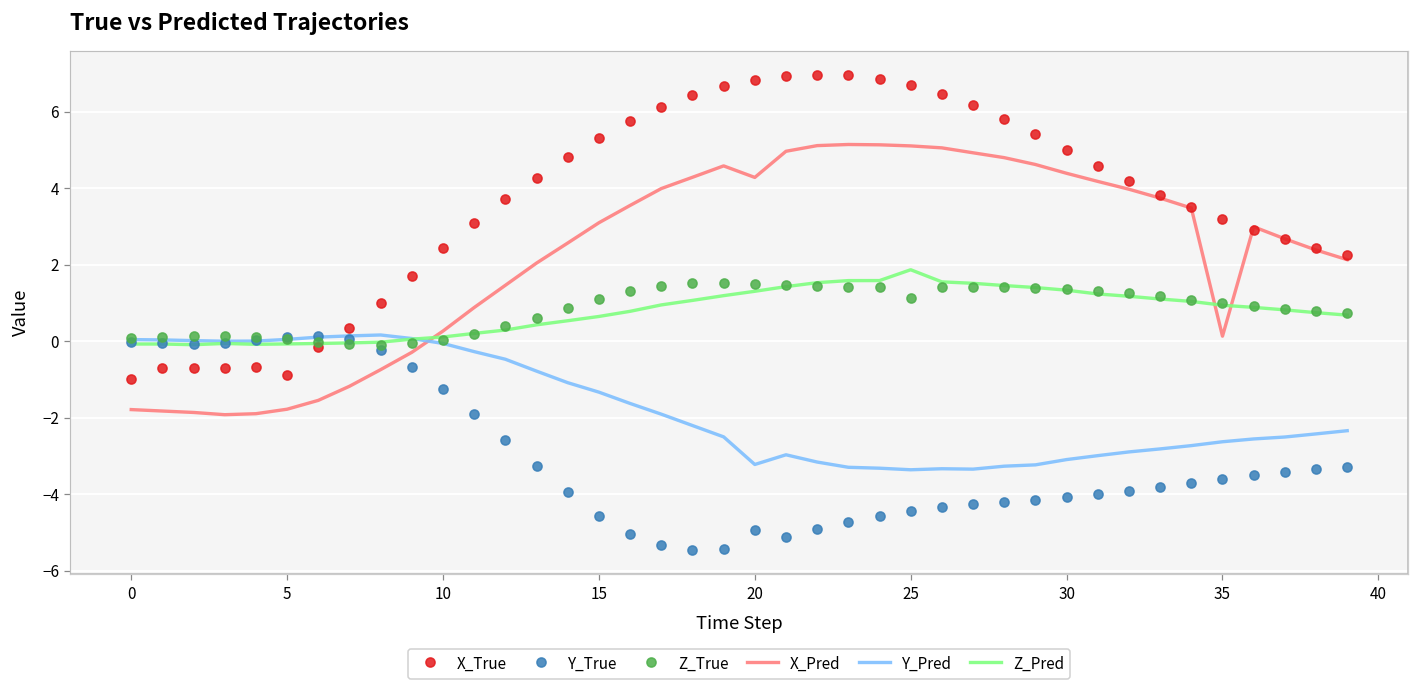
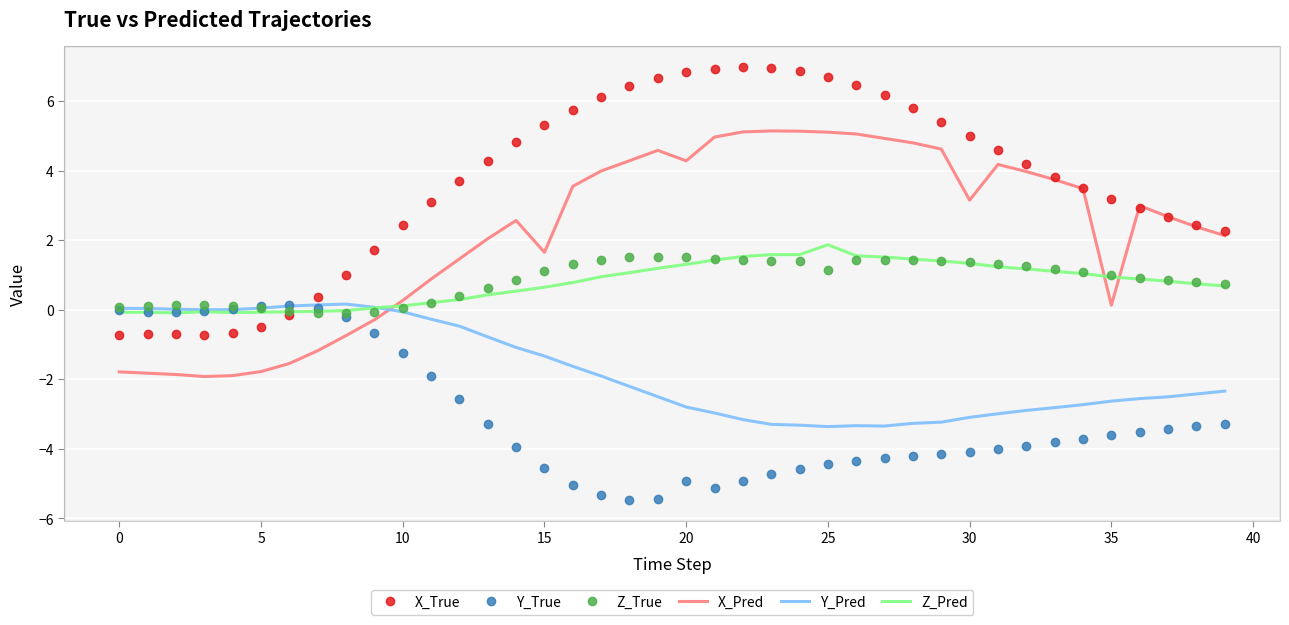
  {
    "X_True": {
-     "0": -1.0,
-     "5": -0.9,
+     "0": -0.7,
+     "5": -0.5,
      "10": 2.4,
      "15": 5.3,
      "20": 6.8,
      "25": 6.7,
      "30": 5.0,
      "35": 3.2
    },
    "Y_True": {
      "10": -1.3,
      "15": -4.6,
      "20": -4.9,
      "25": -4.4,
      "30": -4.1,
      "35": -3.6
    },
    "Z_True": {
      "15": 1.1,
      "20": 1.5,
      "25": 1.1
    },
    "X_Pred": {
      "0": -1.8,
      "5": -1.8,
      "10": 0.3,
-     "15": 3.1,
+     "15": 1.6,
      "20": 4.3,
      "25": 5.1,
-     "30": 4.4,
+     "30": 3.2,
      "35": 0.1
    },
    "Y_Pred": {
      "10": -0.1,
      "15": -1.3,
-     "20": -3.2,
+     "20": -2.8,
      "25": -3.4,
      "30": -3.1,
      "35": -2.6
    },
    "Z_Pred": {
      "5": -0.1,
      "15": 0.6,
      "20": 1.3,
      "25": 1.9
    }
  }
